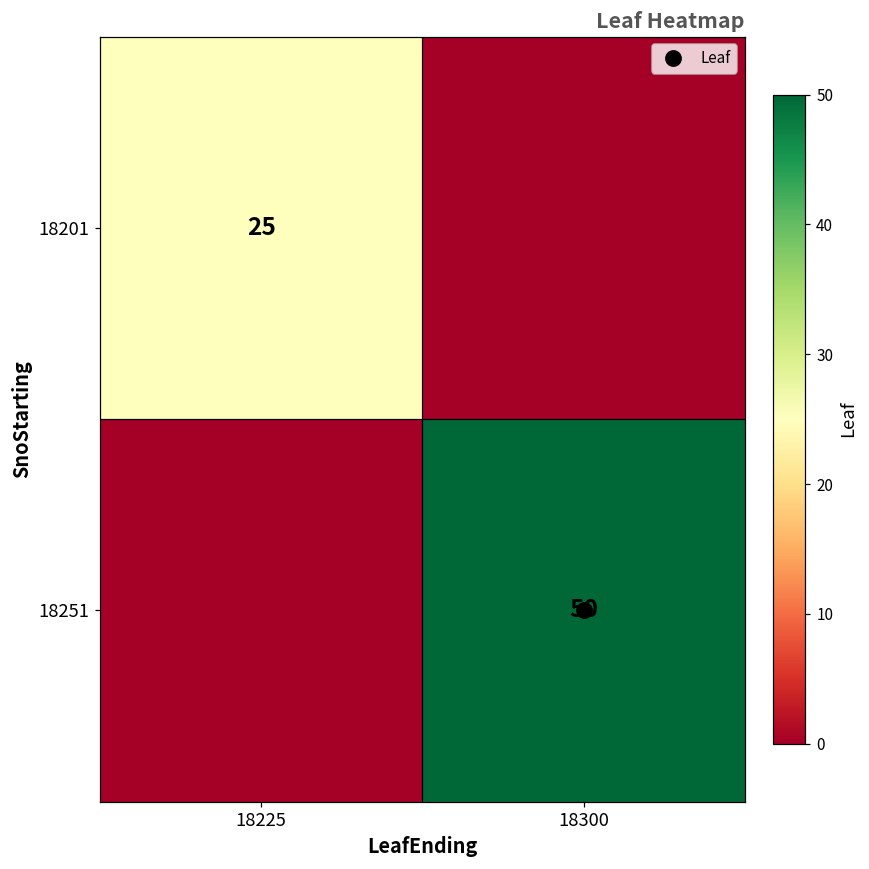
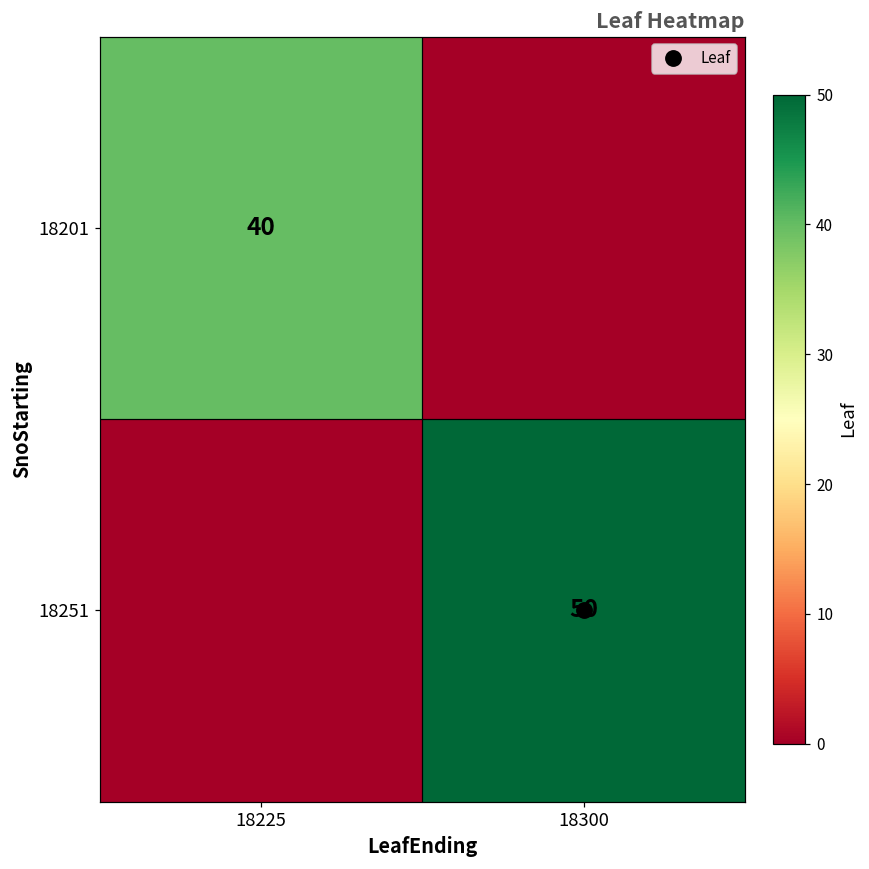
  {
    "18201": {
-     "18225": 25
+     "18225": 40
    }
  }
